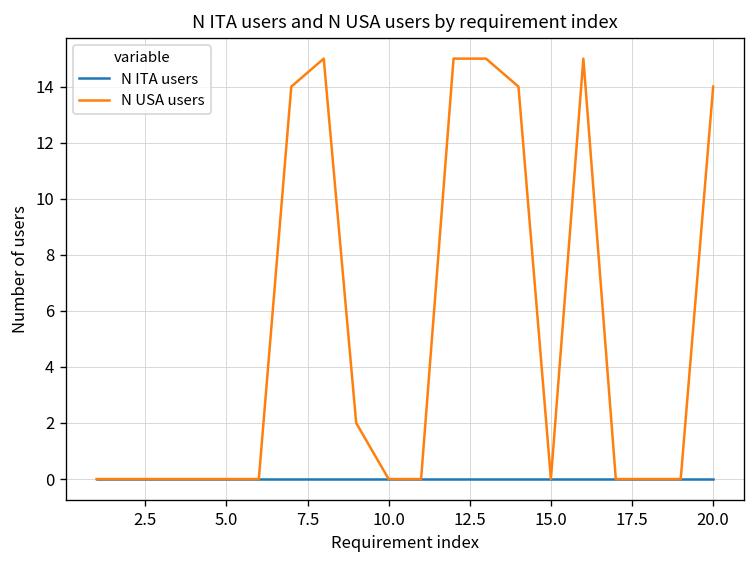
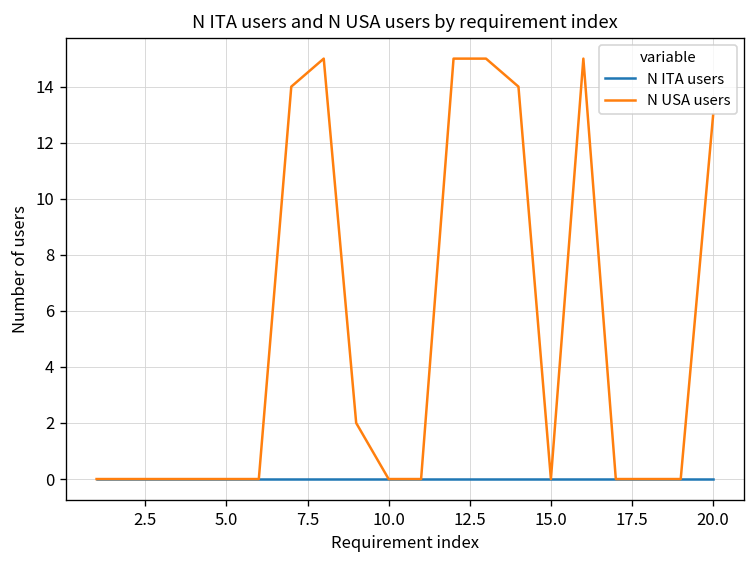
  {
    "N ITA users": {
      "20.0": 0
    },
    "N USA users": {
-     "20.0": 14
+     "20.0": 13
    }
  }
